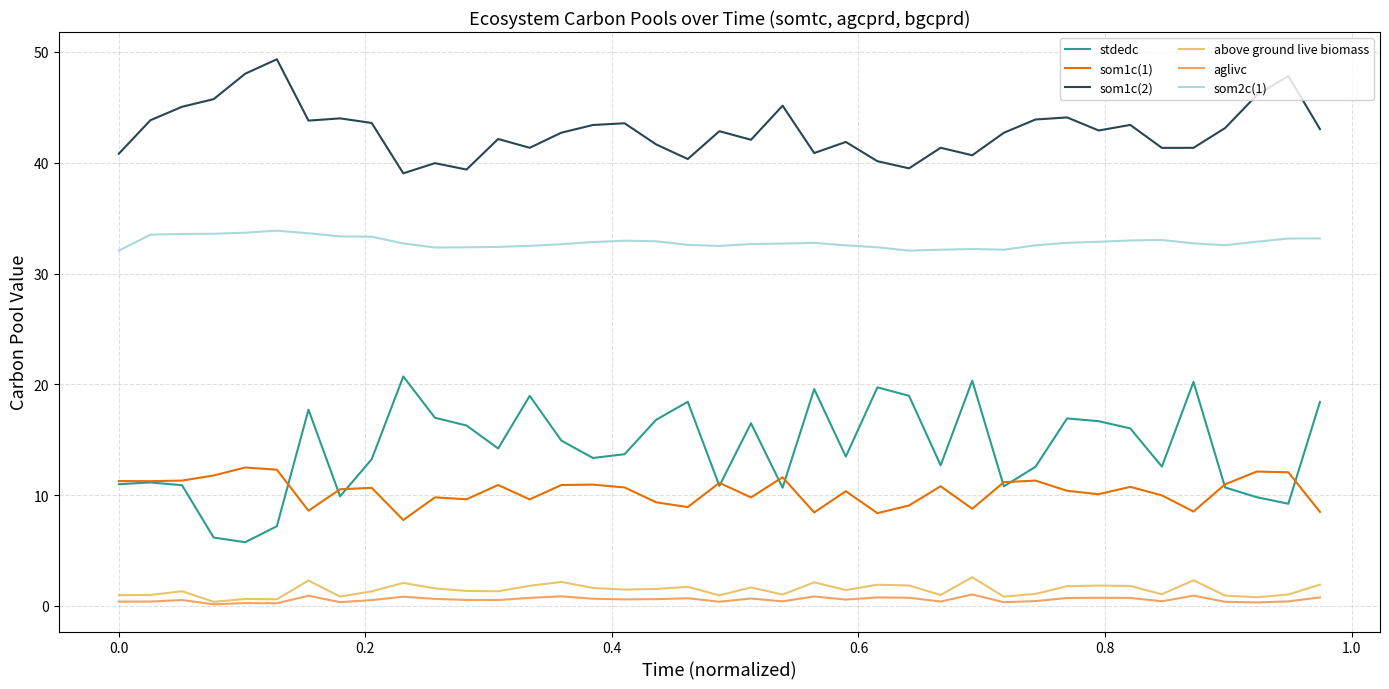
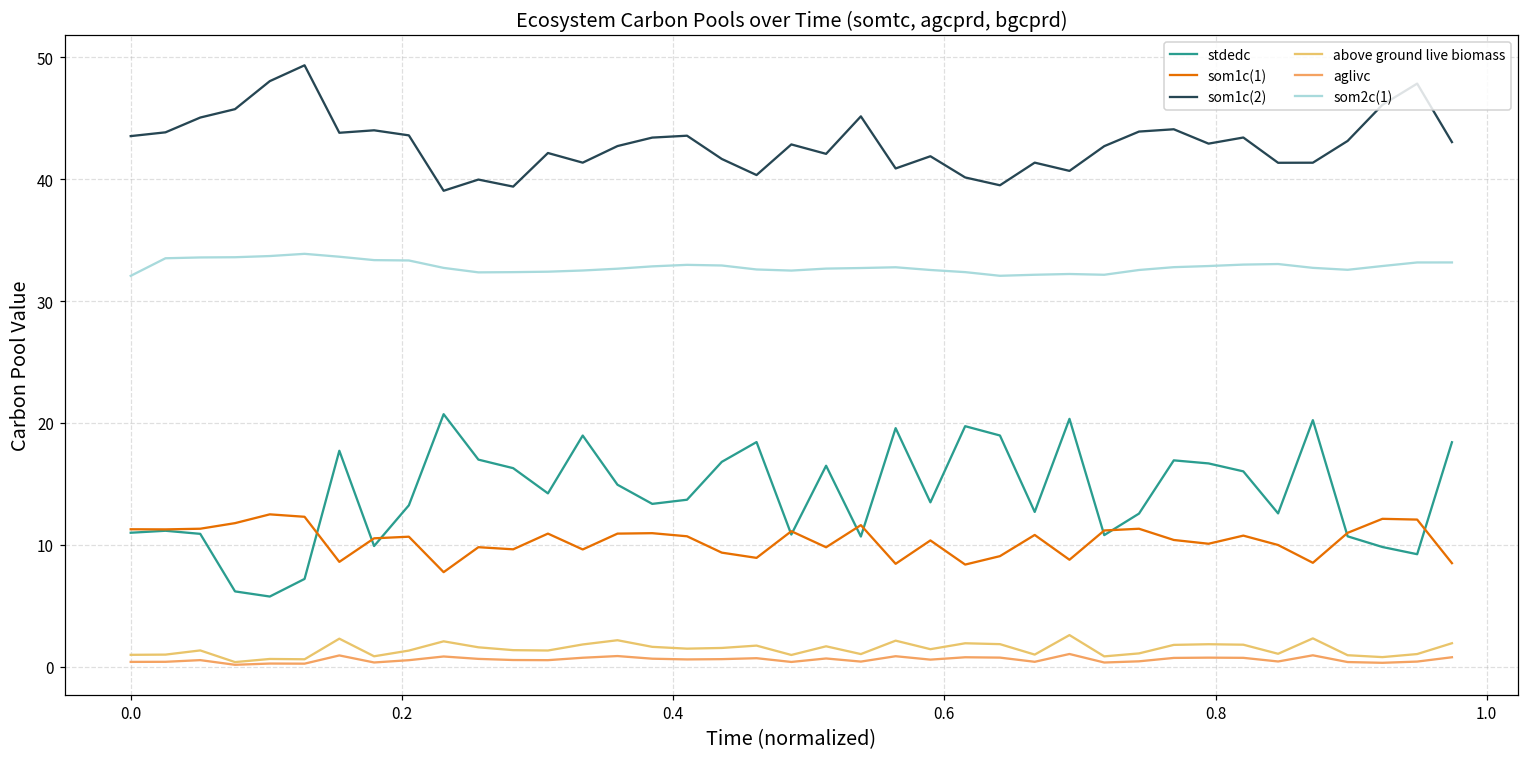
  {
    "stdedc": {
      "0.0": 11.0
    },
    "som1c(1)": {
      "0.0": 11.3
    },
    "som1c(2)": {
-     "0.0": 40.8
+     "0.0": 43.5
    },
    "som2c(1)": {
      "0.0": 32.1
    }
  }
